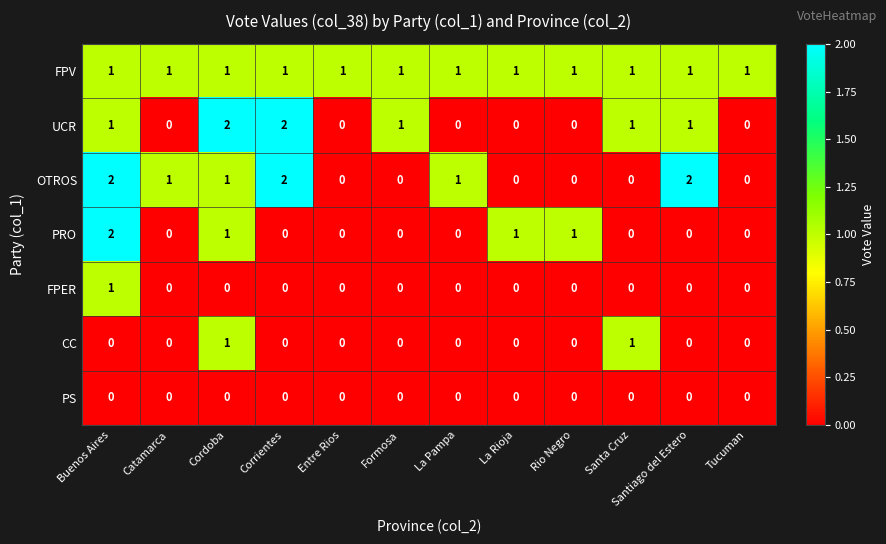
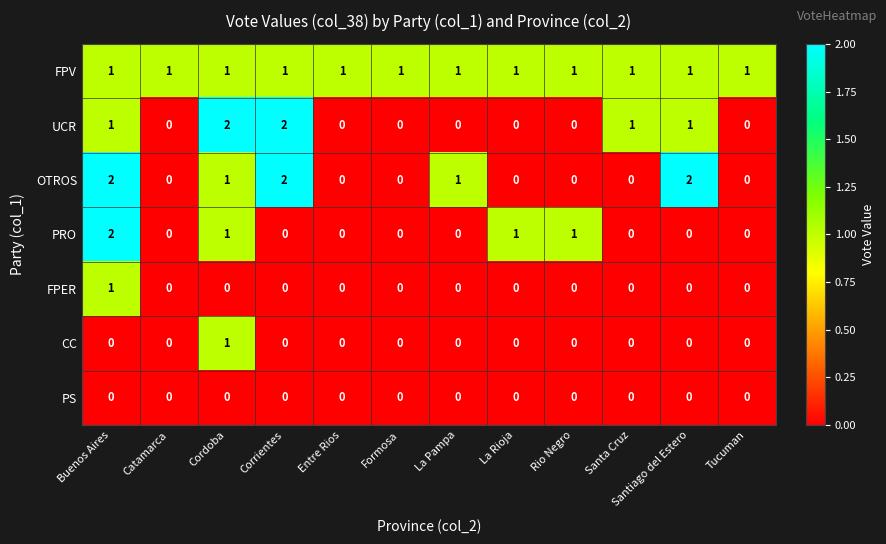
  {
    "FPV": {
      "Buenos Aires": 1,
      "Catamarca": 1,
      "Cordoba": 1,
      "Corrientes": 1,
      "Entre Rios": 1,
      "Formosa": 1,
      "La Pampa": 1,
      "La Rioja": 1,
      "Rio Negro": 1,
      "Santa Cruz": 1,
      "Santiago del Estero": 1,
      "Tucuman": 1
    },
    "UCR": {
      "Buenos Aires": 1,
      "Catamarca": 0,
      "Cordoba": 2,
      "Corrientes": 2,
      "Entre Rios": 0,
-     "Formosa": 1,
+     "Formosa": 0,
      "La Pampa": 0,
      "La Rioja": 0,
      "Rio Negro": 0,
      "Santa Cruz": 1,
      "Santiago del Estero": 1,
      "Tucuman": 0
    },
    "OTROS": {
      "Buenos Aires": 2,
-     "Catamarca": 1,
+     "Catamarca": 0,
      "Cordoba": 1,
      "Corrientes": 2,
      "Entre Rios": 0,
      "Formosa": 0,
      "La Pampa": 1,
      "La Rioja": 0,
      "Rio Negro": 0,
      "Santa Cruz": 0,
      "Santiago del Estero": 2,
      "Tucuman": 0
    },
    "PRO": {
      "Buenos Aires": 2,
      "Catamarca": 0,
      "Cordoba": 1,
      "Corrientes": 0,
      "Entre Rios": 0,
      "Formosa": 0,
      "La Pampa": 0,
      "La Rioja": 1,
      "Rio Negro": 1,
      "Santa Cruz": 0,
      "Santiago del Estero": 0,
      "Tucuman": 0
    },
    "FPER": {
      "Buenos Aires": 1,
      "Catamarca": 0,
      "Cordoba": 0,
      "Corrientes": 0,
      "Entre Rios": 0,
      "Formosa": 0,
      "La Pampa": 0,
      "La Rioja": 0,
      "Rio Negro": 0,
      "Santa Cruz": 0,
      "Santiago del Estero": 0,
      "Tucuman": 0
    },
    "CC": {
      "Buenos Aires": 0,
      "Catamarca": 0,
      "Cordoba": 1,
      "Corrientes": 0,
      "Entre Rios": 0,
      "Formosa": 0,
      "La Pampa": 0,
      "La Rioja": 0,
      "Rio Negro": 0,
-     "Santa Cruz": 1,
+     "Santa Cruz": 0,
      "Santiago del Estero": 0,
      "Tucuman": 0
    },
    "PS": {
      "Buenos Aires": 0,
      "Catamarca": 0,
      "Cordoba": 0,
      "Corrientes": 0,
      "Entre Rios": 0,
      "Formosa": 0,
      "La Pampa": 0,
      "La Rioja": 0,
      "Rio Negro": 0,
      "Santa Cruz": 0,
      "Santiago del Estero": 0,
      "Tucuman": 0
    }
  }
